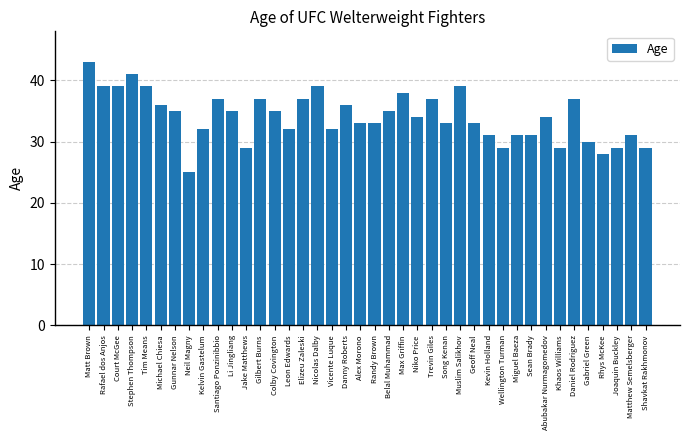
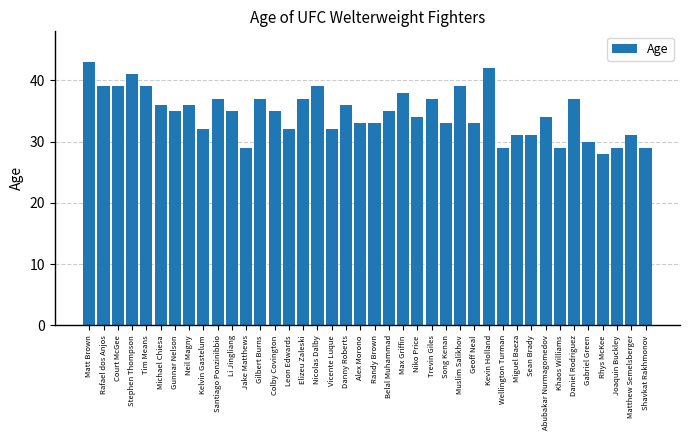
  {
    "Matt Brown": 43,
    "Rafael dos Anjos": 39,
    "Court McGee": 39,
    "Stephen Thompson": 41,
    "Tim Means": 39,
    "Michael Chiesa": 36,
    "Gunnar Nelson": 35,
-   "Neil Magny": 25,
+   "Neil Magny": 36,
    "Kelvin Gastelum": 32,
    "Santiago Ponzinibbio": 37,
    "Li Jingliang": 35,
    "Jake Matthews": 29,
    "Gilbert Burns": 37,
    "Colby Covington": 35,
    "Leon Edwards": 32,
    "Elizeu Zaleski": 37,
    "Nicolas Dalby": 39,
    "Vicente Luque": 32,
    "Danny Roberts": 36,
    "Alex Morono": 33,
    "Randy Brown": 33,
    "Belal Muhammad": 35,
    "Max Griffin": 38,
    "Niko Price": 34,
    "Trevin Giles": 37,
    "Song Kenan": 33,
    "Muslim Salikhov": 39,
    "Geoff Neal": 33,
-   "Kevin Holland": 31,
+   "Kevin Holland": 42,
    "Wellington Turman": 29,
    "Miguel Baeza": 31,
    "Sean Brady": 31,
    "Abubakar Nurmagomedov": 34,
    "Khaos Williams": 29,
    "Daniel Rodriguez": 37,
    "Gabriel Green": 30,
    "Rhys McKee": 28,
    "Joaquin Buckley": 29,
    "Matthew Semelsberger": 31,
    "Shavkat Rakhmonov": 29
  }
